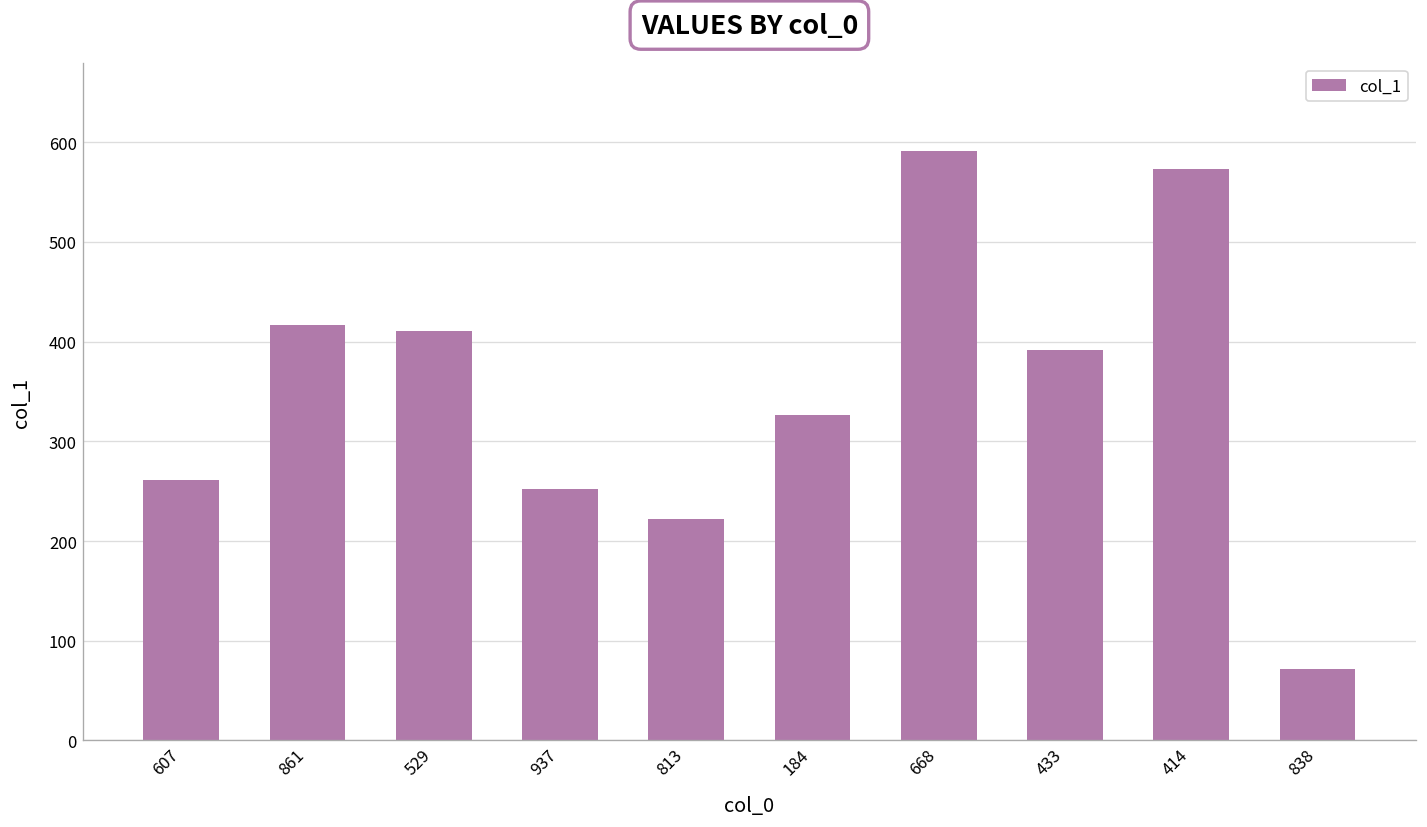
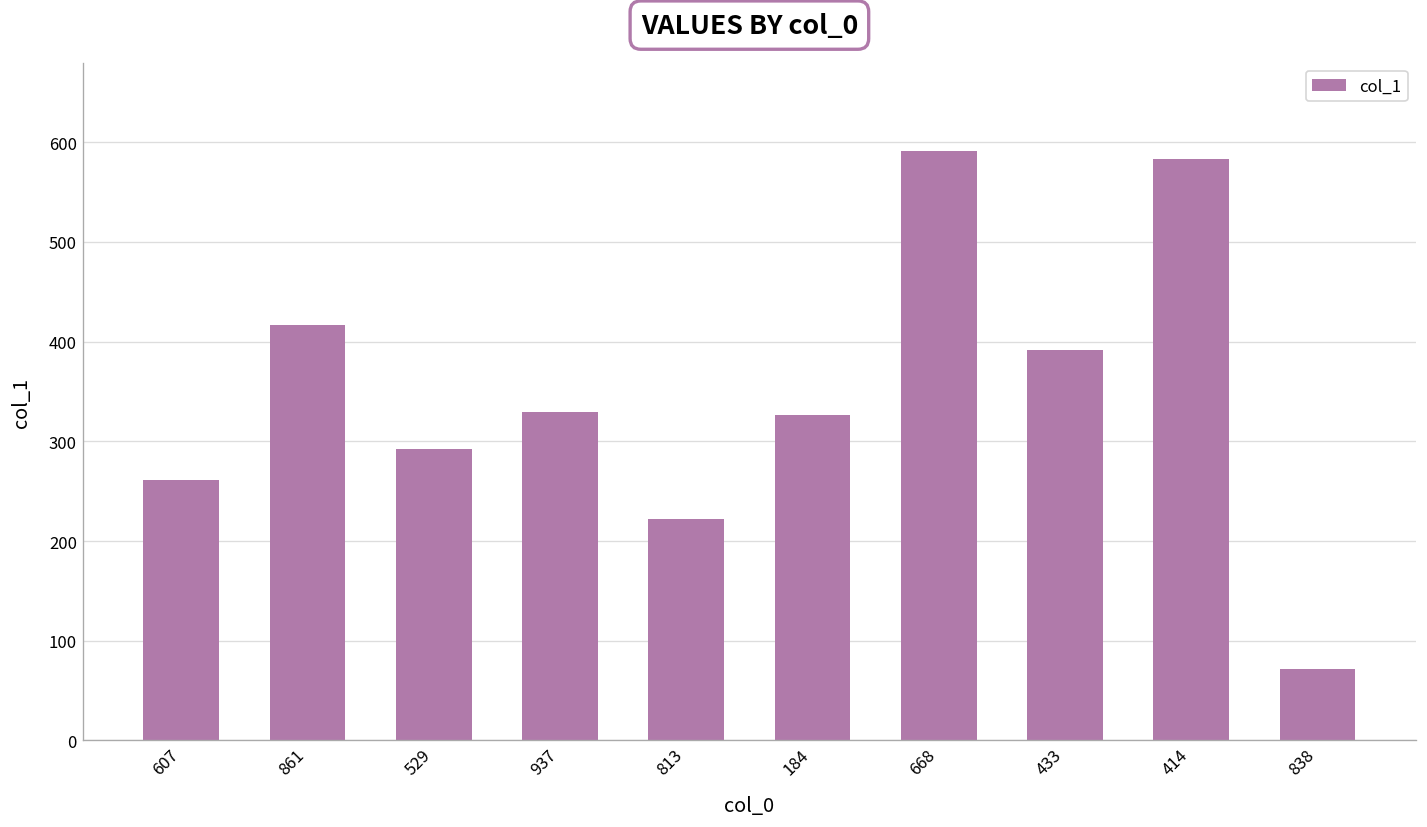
  {
    "607": 260,
    "861": 420,
-   "529": 410,
-   "937": 250,
+   "529": 290,
+   "937": 330,
    "813": 220,
    "184": 330,
    "668": 590,
    "433": 390,
-   "414": 570,
+   "414": 580,
    "838": 70
  }
